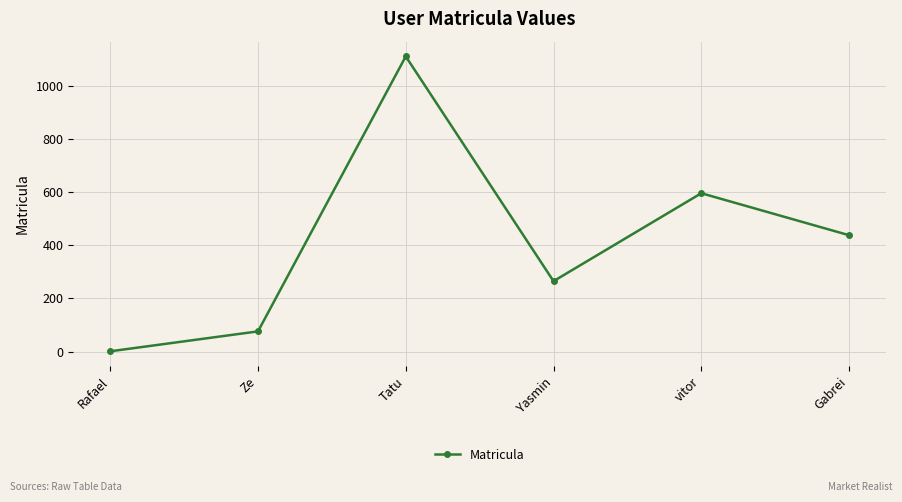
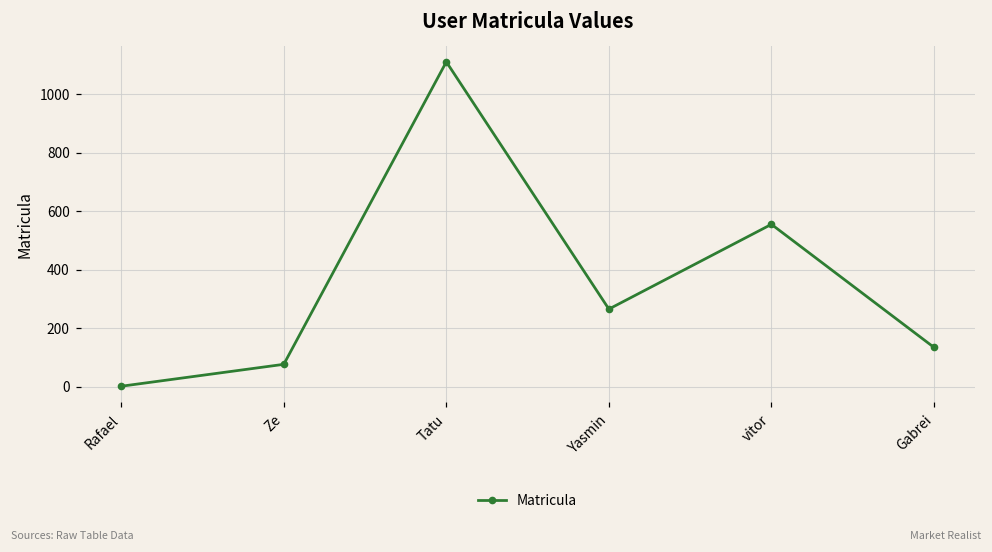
  {
    "Rafael": 0,
    "Ze": 80,
    "Tatu": 1110,
    "Yasmin": 270,
-   "vitor": 600,
-   "Gabrei": 440
+   "vitor": 560,
+   "Gabrei": 130
  }
